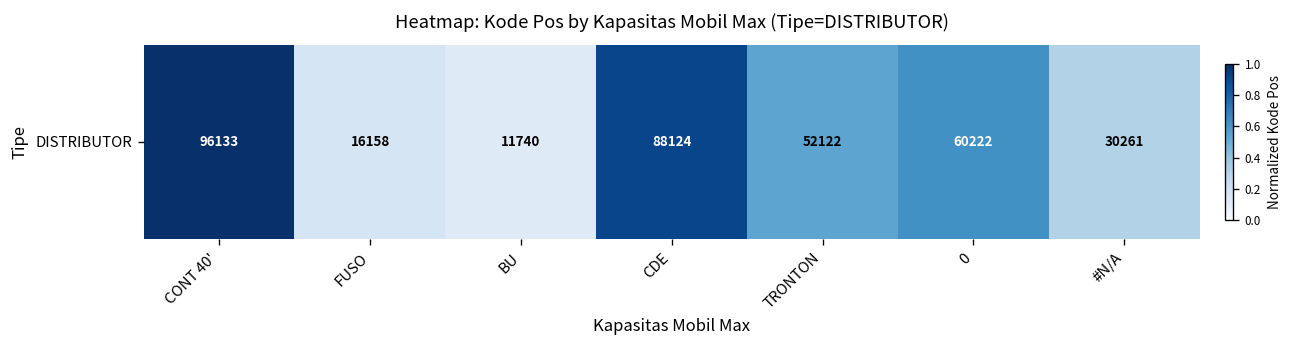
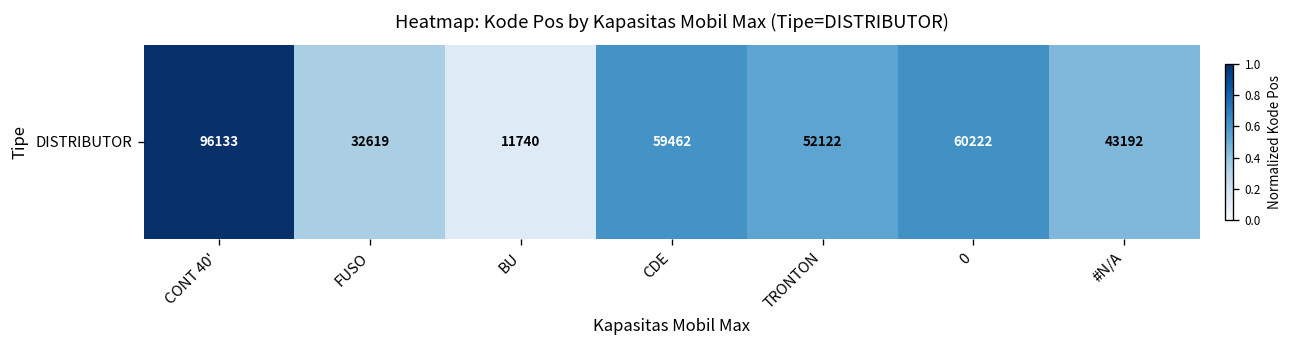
  {
    "DISTRIBUTOR": {
      "CONT 40'": 96133,
-     "FUSO": 16158,
+     "FUSO": 32619,
      "BU": 11740,
-     "CDE": 88124,
+     "CDE": 59462,
      "TRONTON": 52122,
      "0": 60222,
-     "#N/A": 30261
+     "#N/A": 43192
    }
  }
